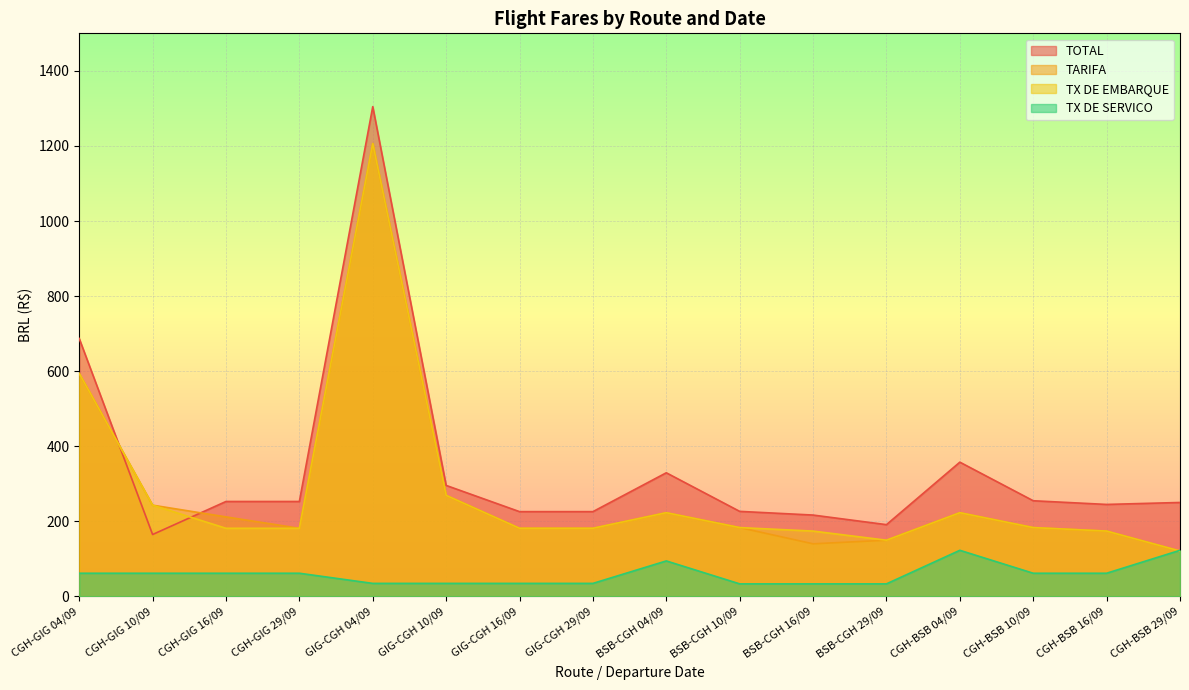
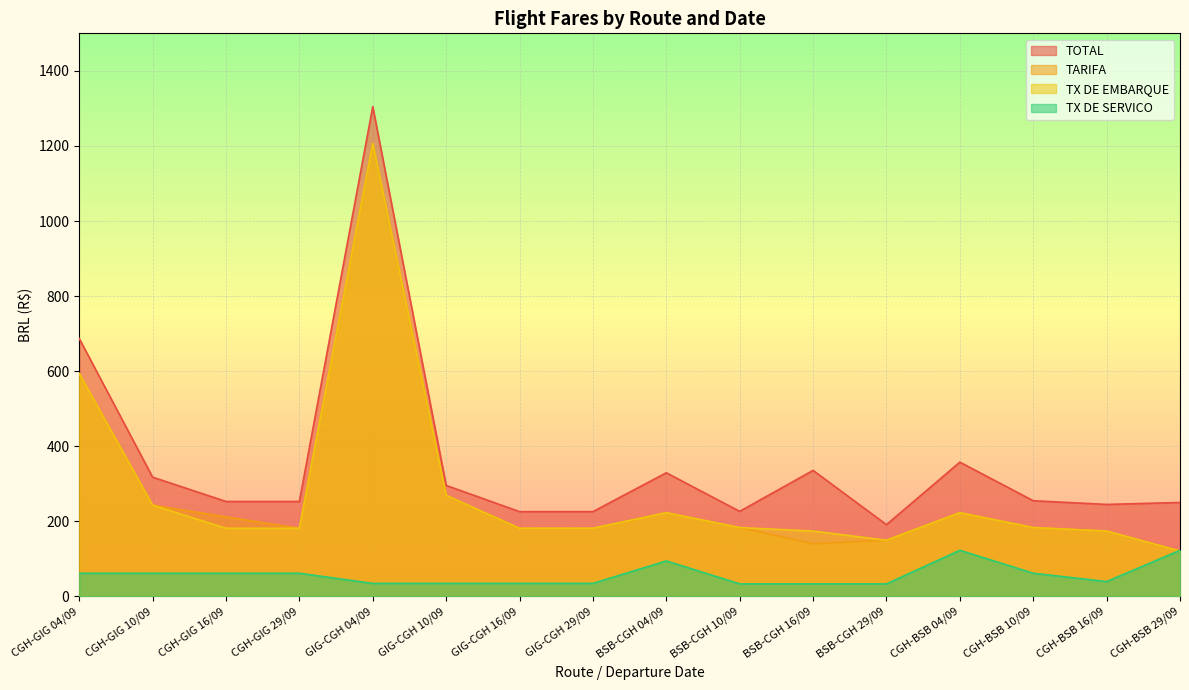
  {
    "TOTAL": {
      "CGH-GIG 04/09": 690,
-     "CGH-GIG 10/09": 170,
+     "CGH-GIG 10/09": 320,
      "CGH-GIG 16/09": 250,
      "CGH-GIG 29/09": 250,
      "GIG-CGH 04/09": 1300,
      "GIG-CGH 10/09": 300,
      "GIG-CGH 16/09": 230,
      "GIG-CGH 29/09": 230,
      "BSB-CGH 04/09": 330,
      "BSB-CGH 10/09": 230,
-     "BSB-CGH 16/09": 220,
+     "BSB-CGH 16/09": 340,
      "BSB-CGH 29/09": 190,
      "CGH-BSB 04/09": 360,
      "CGH-BSB 10/09": 250,
      "CGH-BSB 16/09": 250,
      "CGH-BSB 29/09": 250
    },
    "TX DE SERVICO": {
      "CGH-GIG 04/09": 60,
      "CGH-GIG 10/09": 60,
      "CGH-GIG 16/09": 60,
      "CGH-GIG 29/09": 60,
      "GIG-CGH 04/09": 30,
      "GIG-CGH 10/09": 30,
      "GIG-CGH 16/09": 30,
      "GIG-CGH 29/09": 30,
      "BSB-CGH 04/09": 90,
      "BSB-CGH 10/09": 30,
      "BSB-CGH 16/09": 30,
      "BSB-CGH 29/09": 30,
      "CGH-BSB 04/09": 120,
      "CGH-BSB 10/09": 60,
-     "CGH-BSB 16/09": 60
+     "CGH-BSB 16/09": 40
    }
  }
